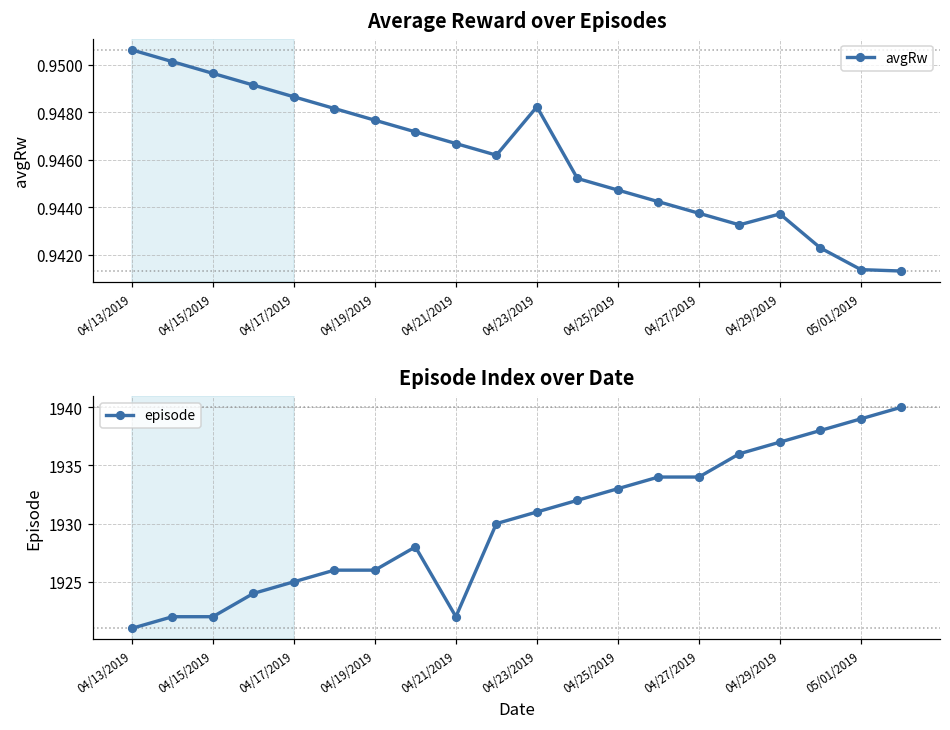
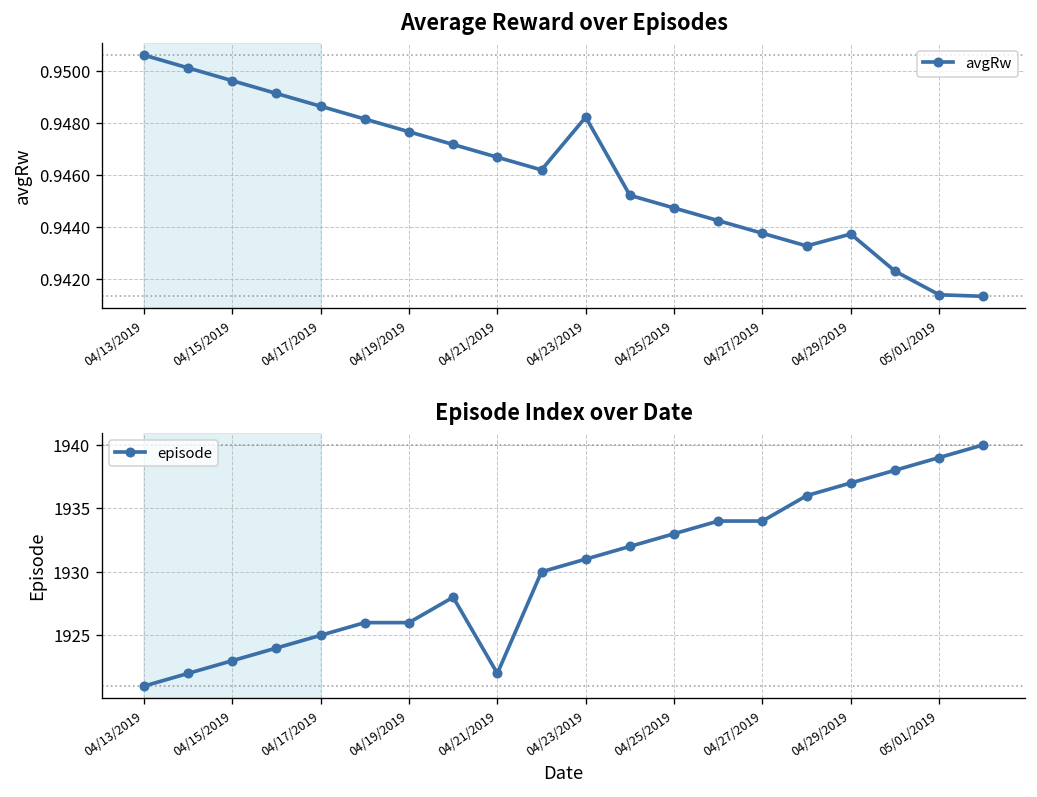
  {
    "Average Reward over Episodes": {
      "04/13/2019": 0.9506,
      "04/15/2019": 0.9496,
      "04/17/2019": 0.9487,
      "04/19/2019": 0.9477,
      "04/21/2019": 0.9467,
      "04/23/2019": 0.9482,
      "04/25/2019": 0.9447,
      "04/27/2019": 0.9438,
      "04/29/2019": 0.9437,
      "05/01/2019": 0.9414
    },
    "Episode Index over Date": {
      "04/13/2019": 1921,
-     "04/15/2019": 1922,
+     "04/15/2019": 1923,
      "04/17/2019": 1925,
      "04/19/2019": 1926,
      "04/21/2019": 1922,
      "04/23/2019": 1931,
      "04/25/2019": 1933,
      "04/27/2019": 1934,
      "04/29/2019": 1937,
      "05/01/2019": 1939
    }
  }
